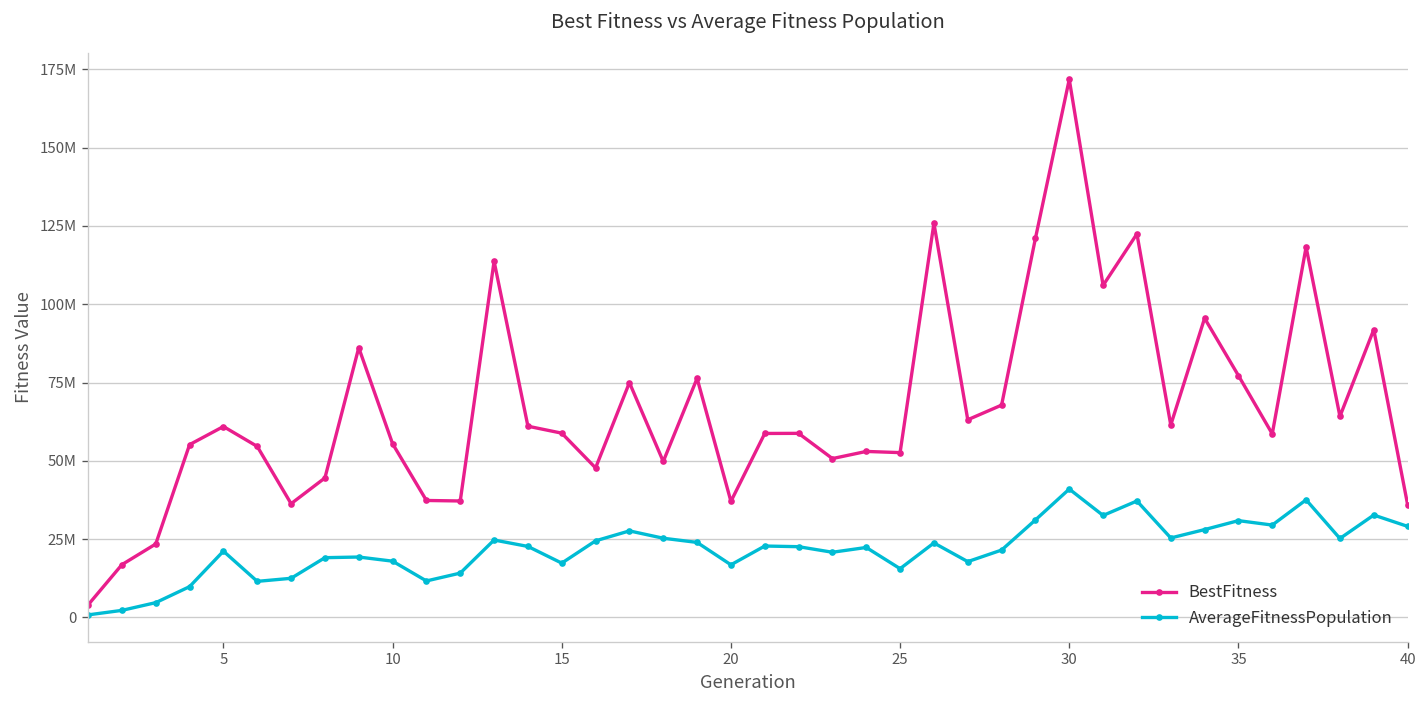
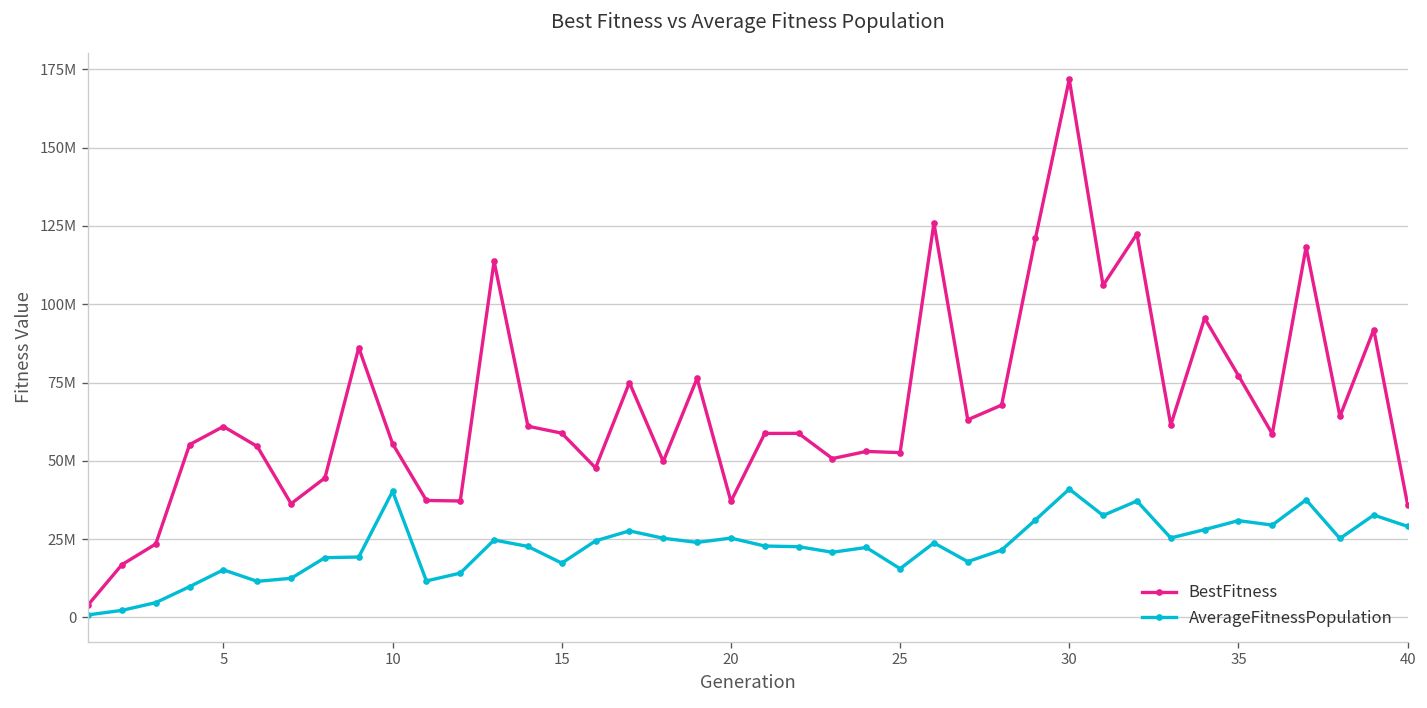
  {
    "BestFitness": {
      "5": 61000000,
      "10": 55000000,
      "15": 59000000,
      "20": 37000000,
      "25": 53000000,
      "30": 172000000,
      "35": 77000000,
      "40": 36000000
    },
    "AverageFitnessPopulation": {
-     "5": 21000000,
-     "10": 18000000,
+     "5": 15000000,
+     "10": 40000000,
      "15": 17000000,
-     "20": 17000000,
+     "20": 25000000,
      "25": 16000000,
      "30": 41000000,
      "35": 31000000,
      "40": 29000000
    }
  }
